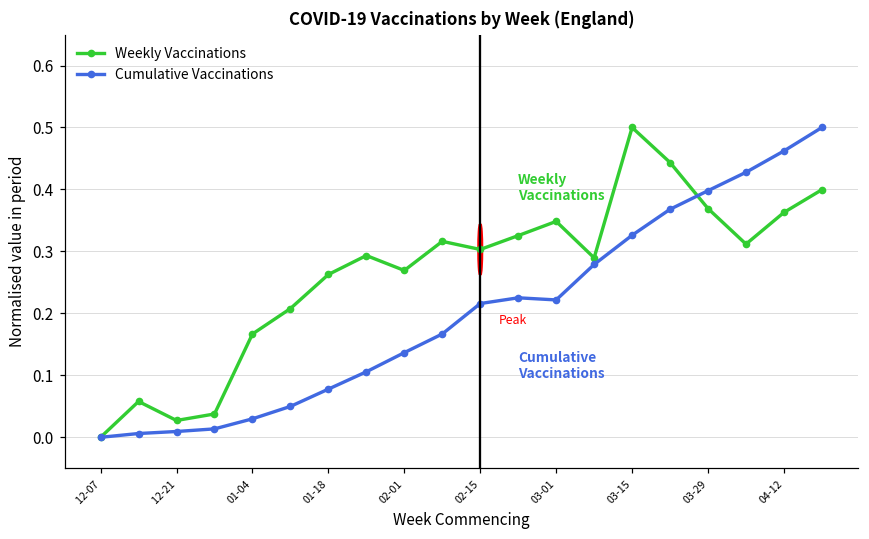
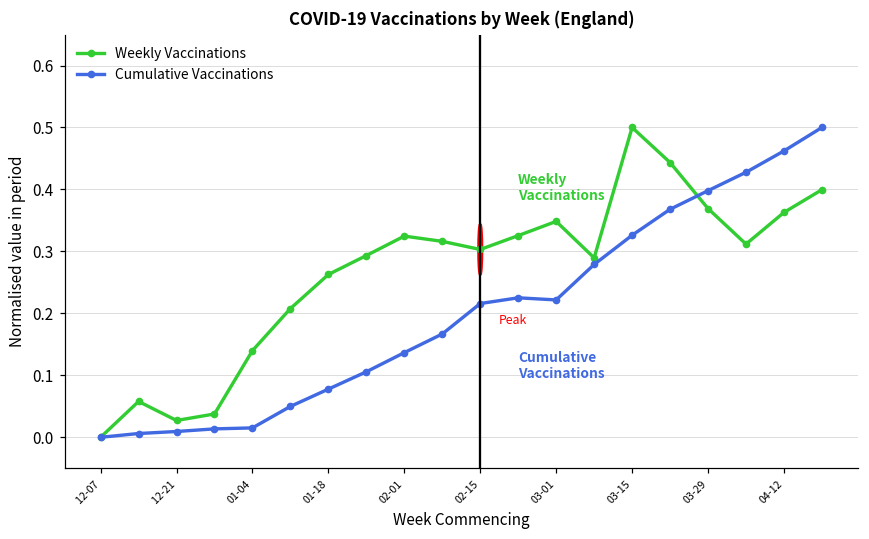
  {
    "Weekly Vaccinations": {
      "12-21": 0.03,
-     "01-04": 0.17,
+     "01-04": 0.14,
      "01-18": 0.26,
-     "02-01": 0.27,
+     "02-01": 0.32,
      "02-15": 0.30,
      "03-01": 0.35,
      "03-15": 0.50,
      "03-29": 0.37,
      "04-12": 0.36
    },
    "Cumulative Vaccinations": {
      "12-21": 0.01,
-     "01-04": 0.03,
+     "01-04": 0.02,
      "01-18": 0.08,
      "02-01": 0.14,
      "02-15": 0.22,
      "03-01": 0.22,
      "03-15": 0.33,
      "03-29": 0.40,
      "04-12": 0.46
    }
  }
